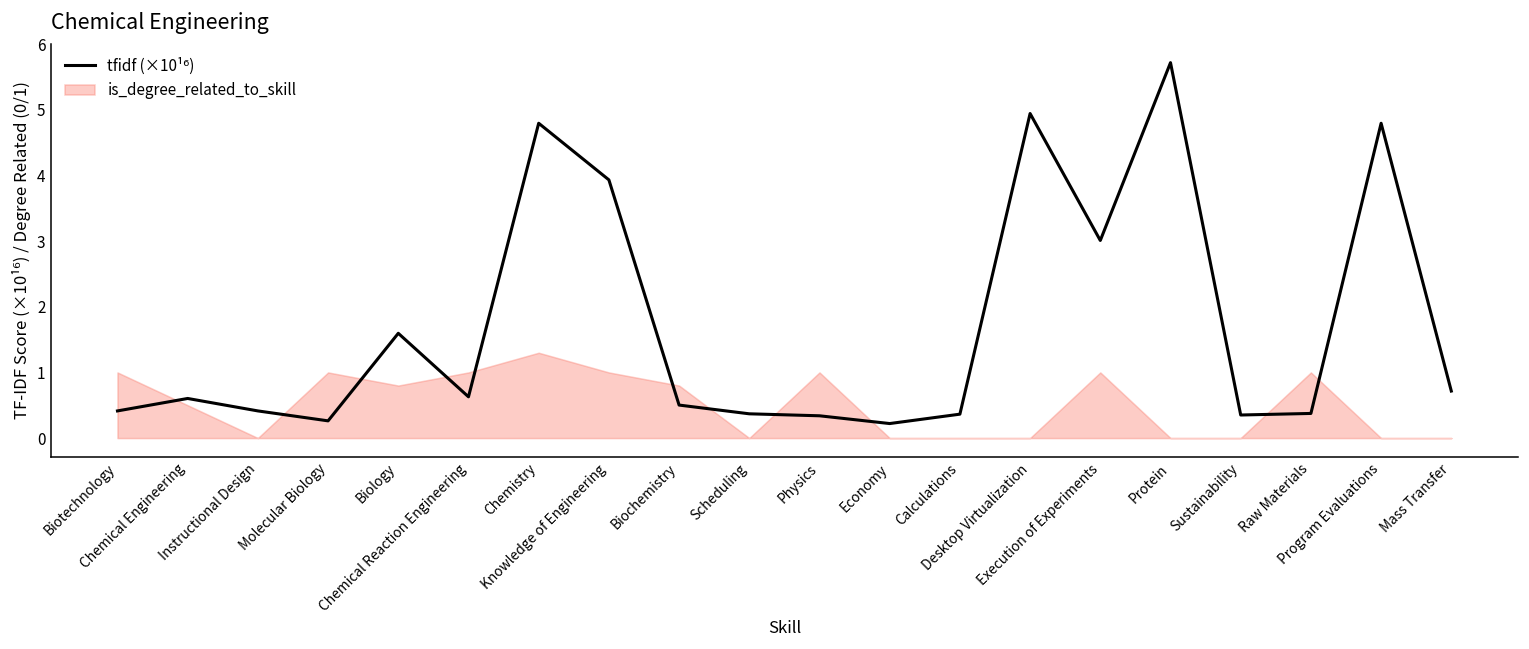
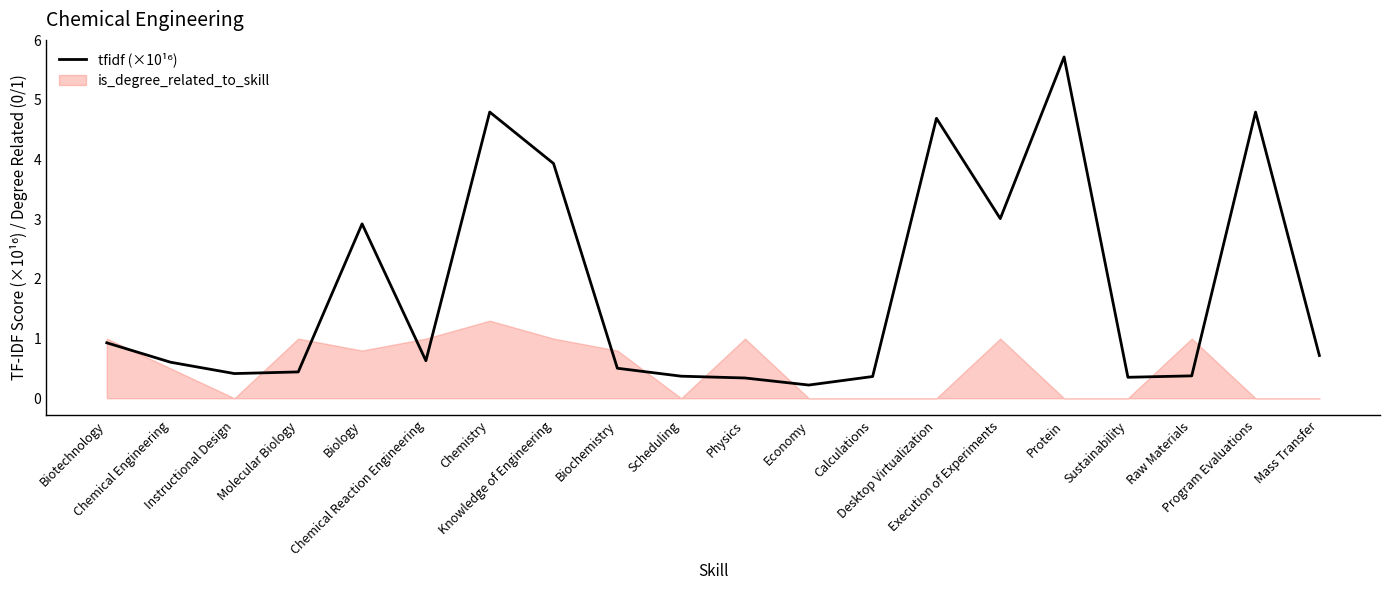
  {
    "tfidf (×10¹⁶)": {
-     "Biotechnology": 0.4,
+     "Biotechnology": 0.9,
      "Chemical Engineering": 0.6,
      "Instructional Design": 0.4,
-     "Molecular Biology": 0.3,
-     "Biology": 1.6,
+     "Molecular Biology": 0.4,
+     "Biology": 2.9,
      "Chemical Reaction Engineering": 0.6,
      "Chemistry": 4.8,
      "Knowledge of Engineering": 3.9,
      "Biochemistry": 0.5,
      "Scheduling": 0.4,
      "Physics": 0.3,
      "Economy": 0.2,
      "Calculations": 0.4,
-     "Desktop Virtualization": 4.9,
+     "Desktop Virtualization": 4.7,
      "Execution of Experiments": 3.0,
      "Protein": 5.7,
      "Sustainability": 0.4,
      "Raw Materials": 0.4,
      "Program Evaluations": 4.8,
      "Mass Transfer": 0.7
    },
    "is_degree_related_to_skill": {
      "Biotechnology": 1.0,
      "Chemical Engineering": 0.5,
      "Instructional Design": 0.0,
      "Molecular Biology": 1.0,
      "Biology": 0.8,
      "Chemical Reaction Engineering": 1.0,
      "Chemistry": 1.3,
      "Knowledge of Engineering": 1.0,
      "Biochemistry": 0.8,
      "Scheduling": 0.0,
      "Physics": 1.0,
      "Economy": 0.0,
      "Calculations": 0.0,
      "Desktop Virtualization": 0.0,
      "Execution of Experiments": 1.0,
      "Protein": 0.0,
      "Sustainability": 0.0,
      "Raw Materials": 1.0,
      "Program Evaluations": 0.0,
      "Mass Transfer": 0.0
    }
  }
